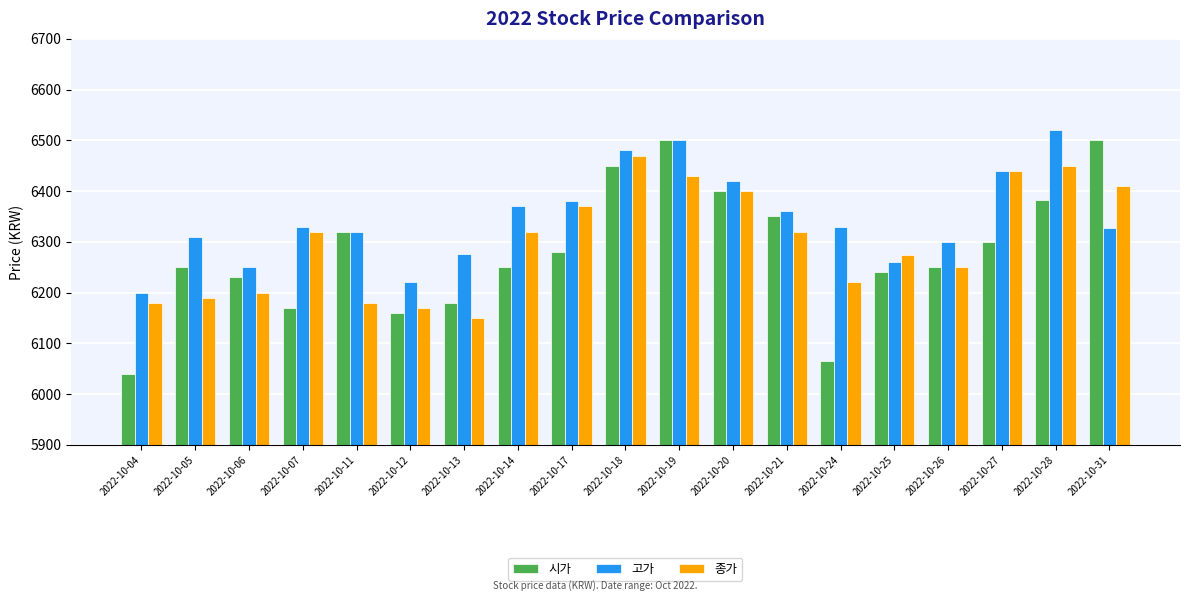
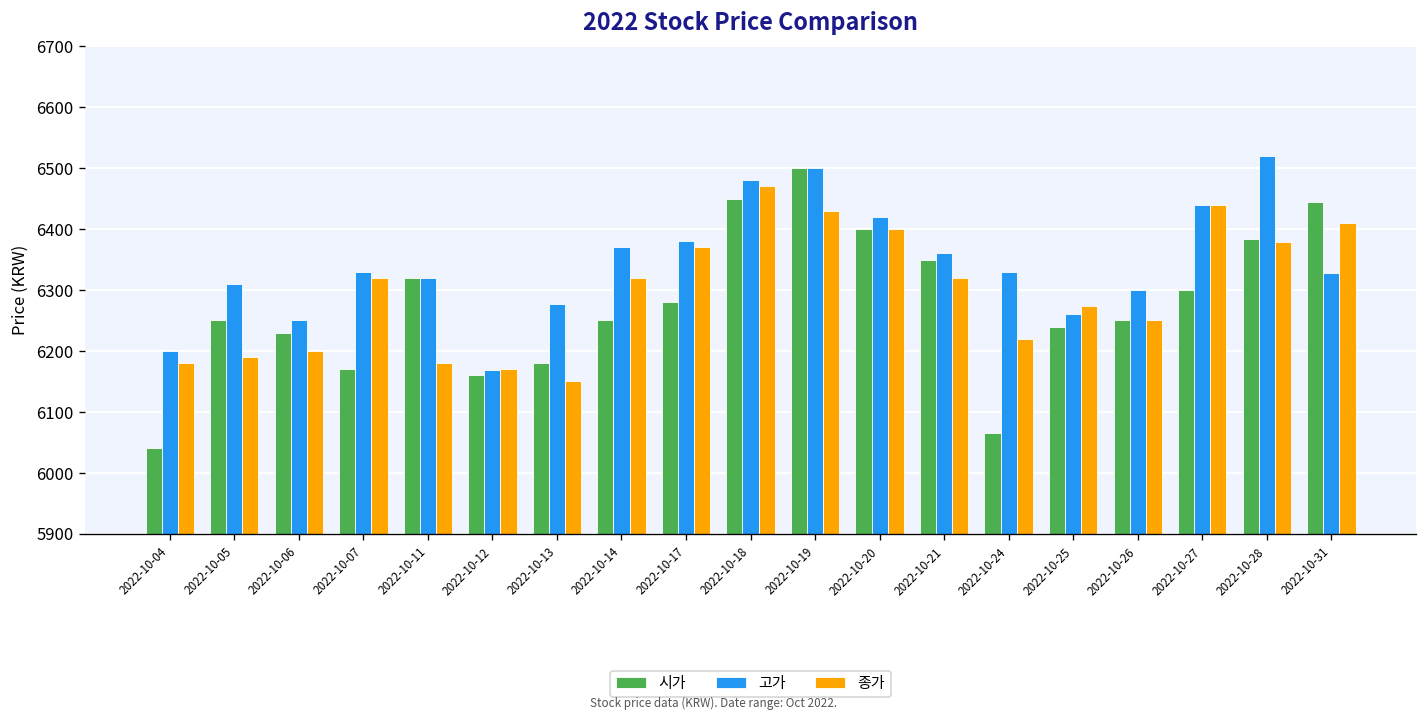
  {
    "시가": {
      "2022-10-04": 6040,
      "2022-10-05": 6250,
      "2022-10-06": 6230,
      "2022-10-07": 6170,
      "2022-10-11": 6320,
      "2022-10-12": 6160,
      "2022-10-13": 6180,
      "2022-10-14": 6250,
      "2022-10-17": 6280,
      "2022-10-18": 6450,
      "2022-10-19": 6500,
      "2022-10-20": 6400,
      "2022-10-21": 6350,
      "2022-10-24": 6070,
      "2022-10-25": 6240,
      "2022-10-26": 6250,
      "2022-10-27": 6300,
      "2022-10-28": 6380,
-     "2022-10-31": 6500
+     "2022-10-31": 6440
    },
    "고가": {
      "2022-10-04": 6200,
      "2022-10-05": 6310,
      "2022-10-06": 6250,
      "2022-10-07": 6330,
      "2022-10-11": 6320,
-     "2022-10-12": 6220,
+     "2022-10-12": 6170,
      "2022-10-13": 6280,
      "2022-10-14": 6370,
      "2022-10-17": 6380,
      "2022-10-18": 6480,
      "2022-10-19": 6500,
      "2022-10-20": 6420,
      "2022-10-21": 6360,
      "2022-10-24": 6330,
      "2022-10-25": 6260,
      "2022-10-26": 6300,
      "2022-10-27": 6440,
      "2022-10-28": 6520,
      "2022-10-31": 6330
    },
    "종가": {
      "2022-10-04": 6180,
      "2022-10-05": 6190,
      "2022-10-06": 6200,
      "2022-10-07": 6320,
      "2022-10-11": 6180,
      "2022-10-12": 6170,
      "2022-10-13": 6150,
      "2022-10-14": 6320,
      "2022-10-17": 6370,
      "2022-10-18": 6470,
      "2022-10-19": 6430,
      "2022-10-20": 6400,
      "2022-10-21": 6320,
      "2022-10-24": 6220,
      "2022-10-25": 6270,
      "2022-10-26": 6250,
      "2022-10-27": 6440,
-     "2022-10-28": 6450,
+     "2022-10-28": 6380,
      "2022-10-31": 6410
    }
  }
